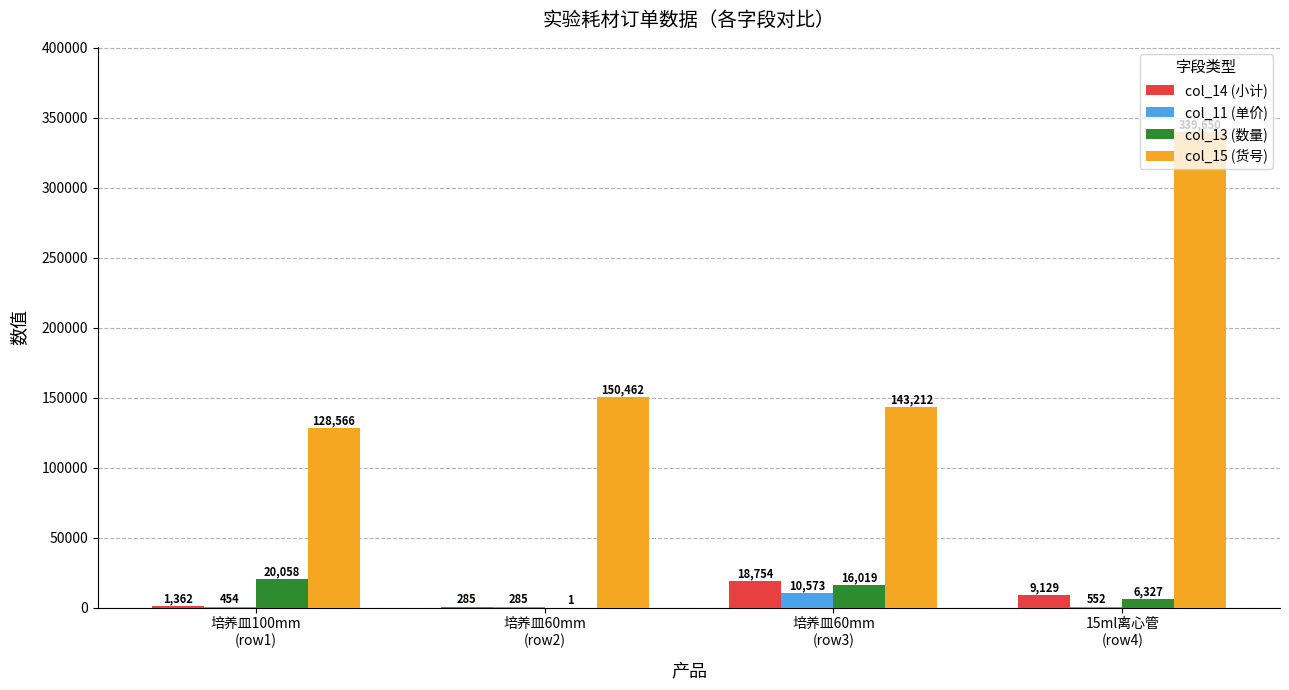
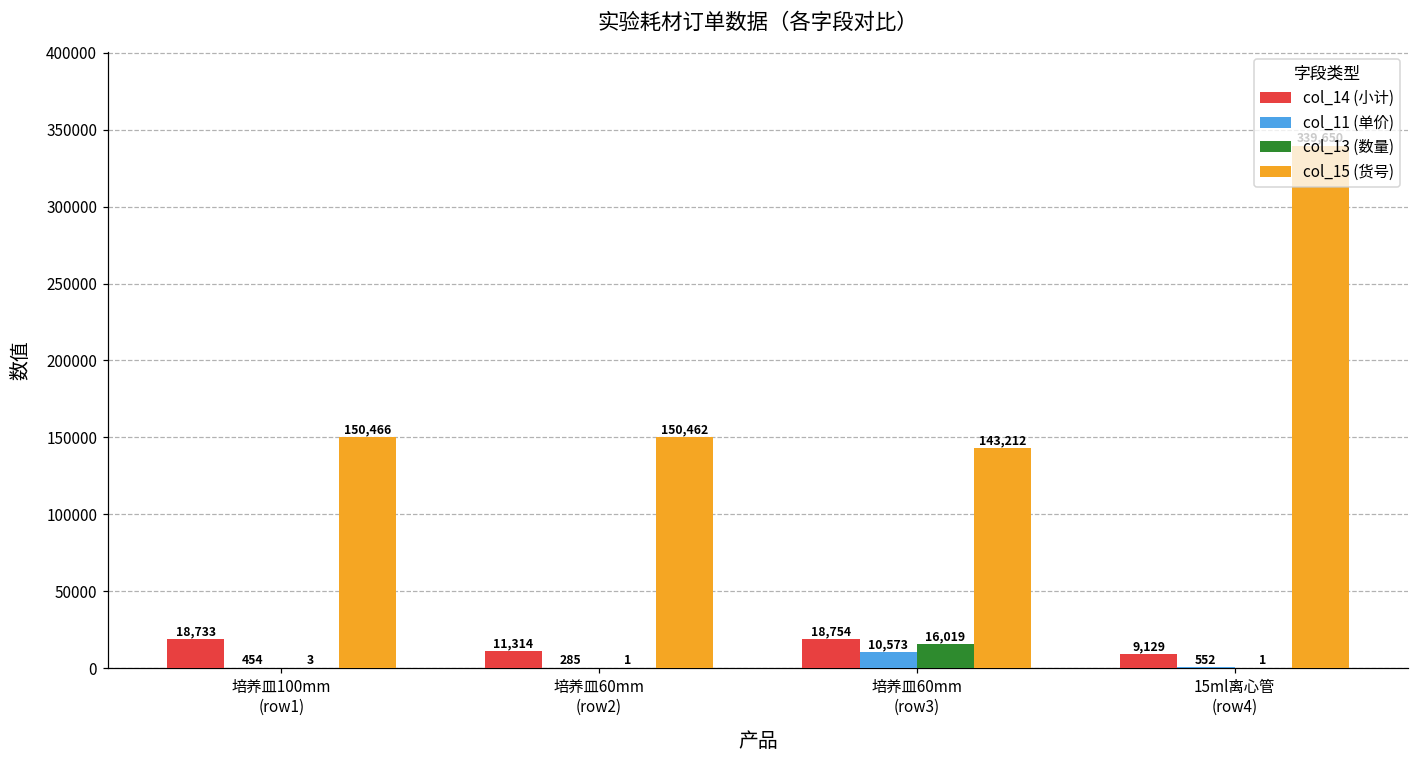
  {
    "col_14 (小计)": {
-     "培养皿100mm (row1)": "1,362",
-     "培养皿60mm (row2)": "285",
+     "培养皿100mm (row1)": "18,733",
+     "培养皿60mm (row2)": "11,314",
      "培养皿60mm (row3)": "18,754",
      "15ml离心管 (row4)": "9,129"
    },
    "col_11 (单价)": {
      "培养皿100mm (row1)": "454",
      "培养皿60mm (row2)": "285",
      "培养皿60mm (row3)": "10,573",
      "15ml离心管 (row4)": "552"
    },
    "col_13 (数量)": {
-     "培养皿100mm (row1)": "20,058",
+     "培养皿100mm (row1)": "3",
      "培养皿60mm (row2)": "1",
      "培养皿60mm (row3)": "16,019",
-     "15ml离心管 (row4)": "6,327"
+     "15ml离心管 (row4)": "1"
    },
    "col_15 (货号)": {
-     "培养皿100mm (row1)": "128,566",
+     "培养皿100mm (row1)": "150,466",
      "培养皿60mm (row2)": "150,462",
      "培养皿60mm (row3)": "143,212"
    }
  }
